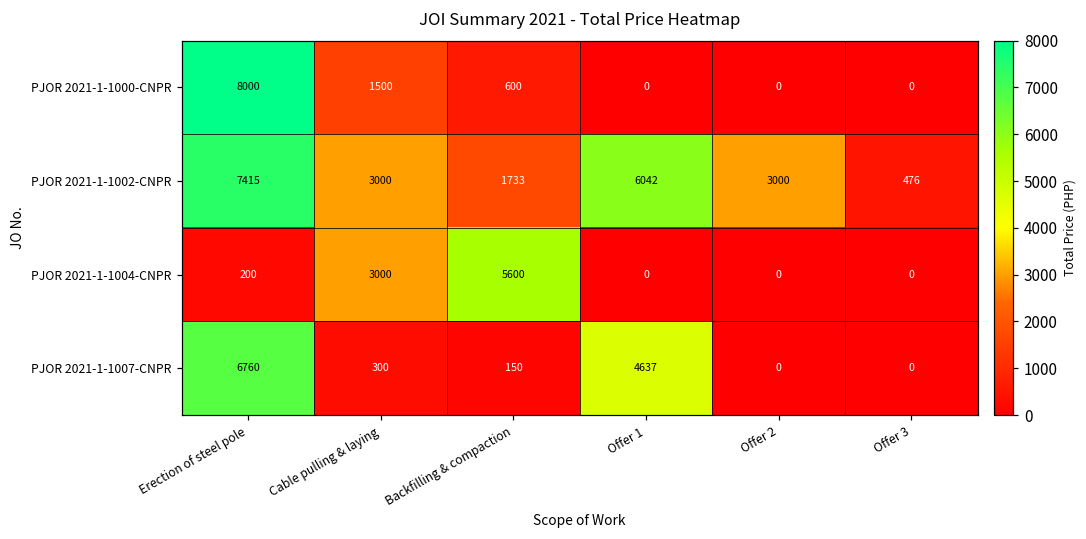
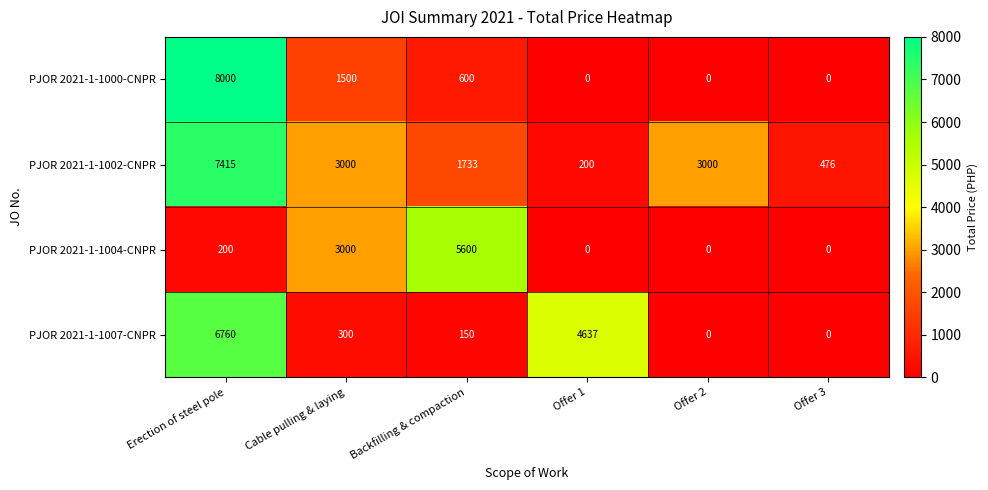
  {
    "PJOR 2021-1-1000-CNPR": {
      "Erection of steel pole": 8000,
      "Cable pulling & laying": 1500,
      "Backfilling & compaction": 600,
      "Offer 1": 0,
      "Offer 2": 0,
      "Offer 3": 0
    },
    "PJOR 2021-1-1002-CNPR": {
      "Erection of steel pole": 7415,
      "Cable pulling & laying": 3000,
      "Backfilling & compaction": 1733,
-     "Offer 1": 6042,
+     "Offer 1": 200,
      "Offer 2": 3000,
      "Offer 3": 476
    },
    "PJOR 2021-1-1004-CNPR": {
      "Erection of steel pole": 200,
      "Cable pulling & laying": 3000,
      "Backfilling & compaction": 5600,
      "Offer 1": 0,
      "Offer 2": 0,
      "Offer 3": 0
    },
    "PJOR 2021-1-1007-CNPR": {
      "Erection of steel pole": 6760,
      "Cable pulling & laying": 300,
      "Backfilling & compaction": 150,
      "Offer 1": 4637,
      "Offer 2": 0,
      "Offer 3": 0
    }
  }
